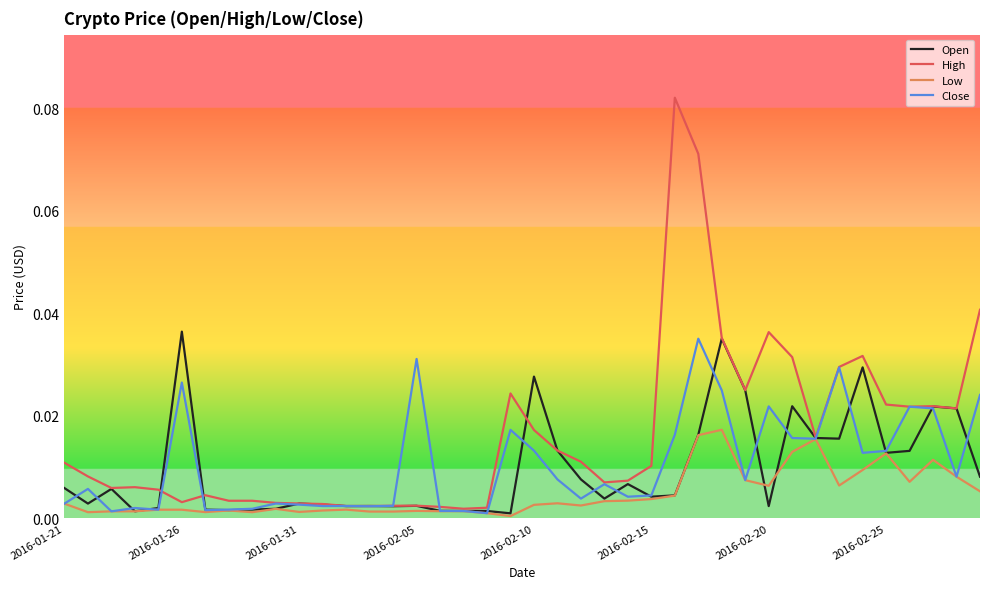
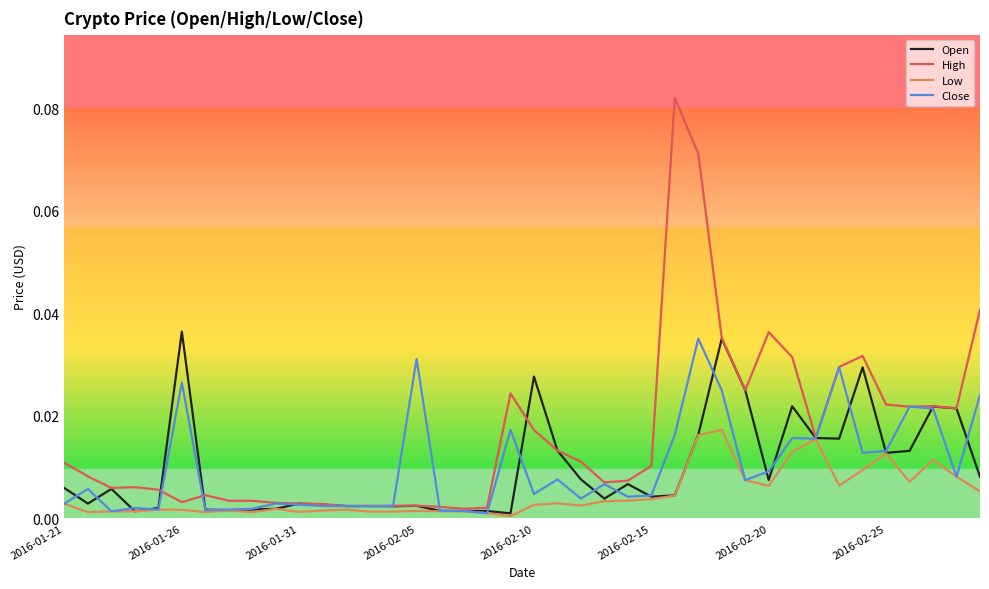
  {
    "Open": {
      "2016-01-21": 0.006,
      "2016-01-26": 0.036,
      "2016-02-10": 0.028,
-     "2016-02-20": 0.002
+     "2016-02-20": 0.007
    },
    "Close": {
      "2016-01-26": 0.026,
      "2016-02-05": 0.031,
-     "2016-02-10": 0.013,
-     "2016-02-20": 0.022
+     "2016-02-10": 0.005,
+     "2016-02-20": 0.009
    }
  }
